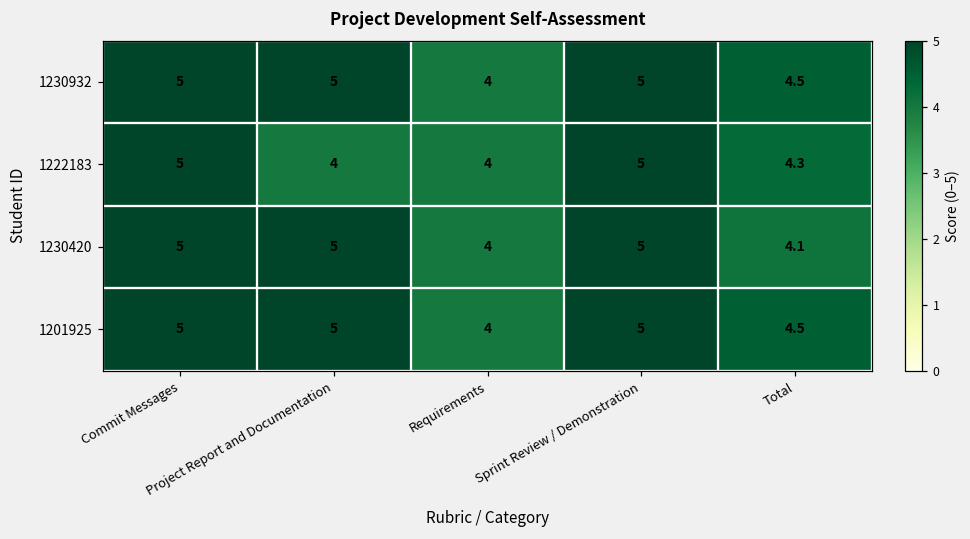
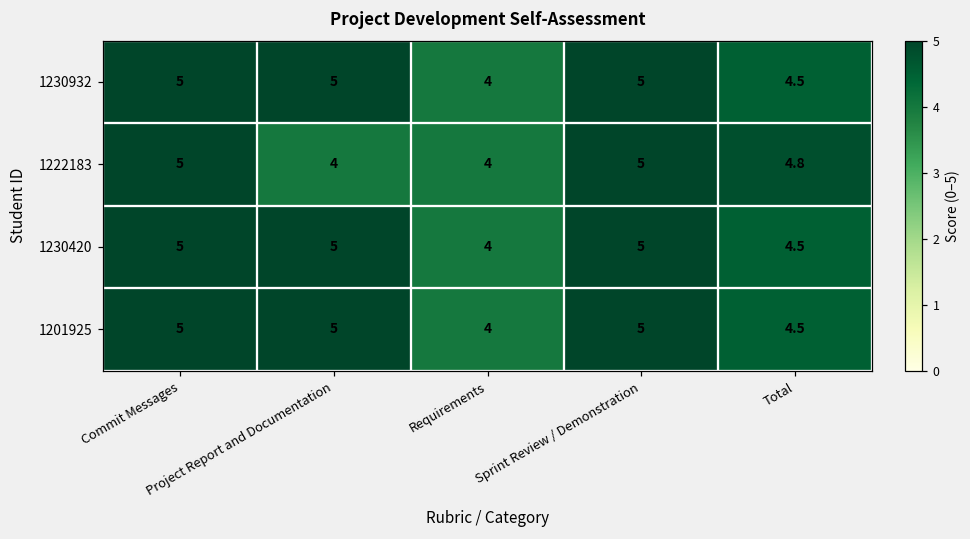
  {
    "1230932": {
      "Commit Messages": 5,
      "Project Report and Documentation": 5,
      "Requirements": 4,
      "Sprint Review / Demonstration": 5,
      "Total": 4.5
    },
    "1222183": {
      "Commit Messages": 5,
      "Project Report and Documentation": 4,
      "Requirements": 4,
      "Sprint Review / Demonstration": 5,
-     "Total": 4.3
+     "Total": 4.8
    },
    "1230420": {
      "Commit Messages": 5,
      "Project Report and Documentation": 5,
      "Requirements": 4,
      "Sprint Review / Demonstration": 5,
-     "Total": 4.1
+     "Total": 4.5
    },
    "1201925": {
      "Commit Messages": 5,
      "Project Report and Documentation": 5,
      "Requirements": 4,
      "Sprint Review / Demonstration": 5,
      "Total": 4.5
    }
  }
